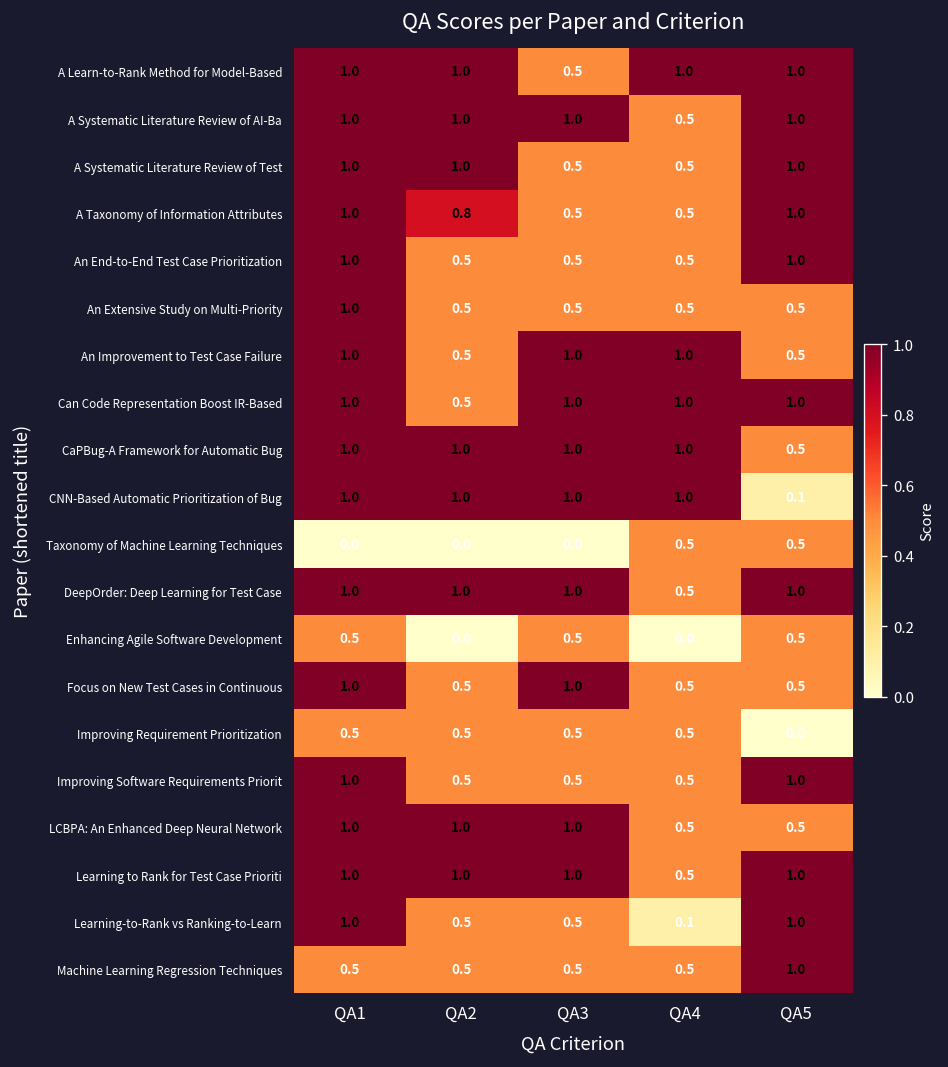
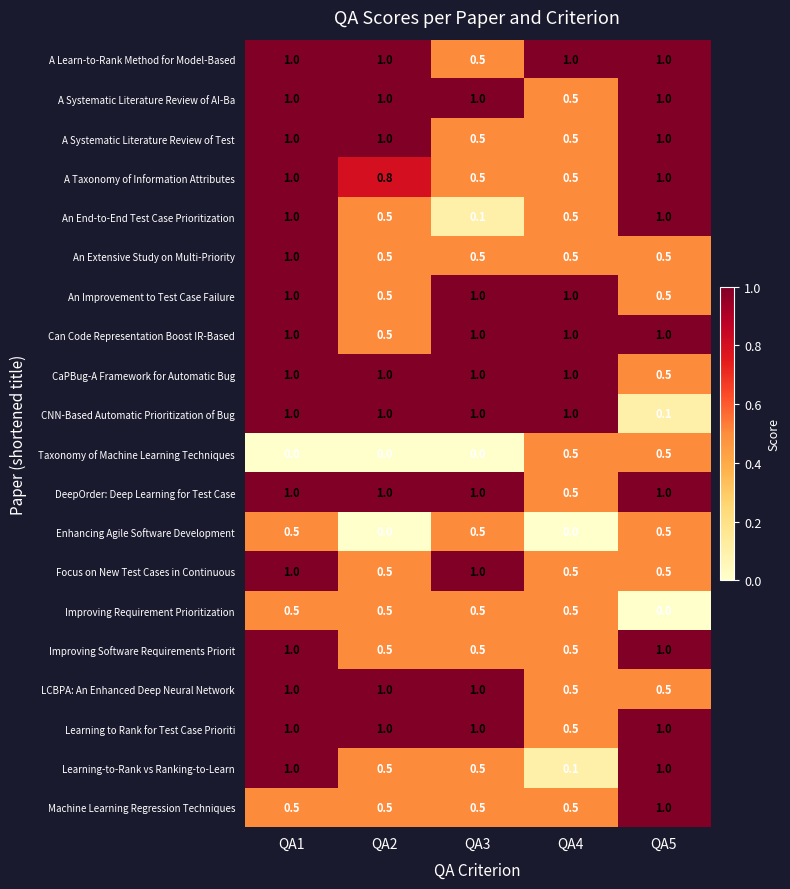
  {
    "A Learn-to-Rank Method for Model-Based": {
      "QA1": 1.0,
      "QA2": 1.0,
      "QA3": 0.5,
      "QA4": 1.0,
      "QA5": 1.0
    },
    "A Systematic Literature Review of AI-Ba": {
      "QA1": 1.0,
      "QA2": 1.0,
      "QA3": 1.0,
      "QA4": 0.5,
      "QA5": 1.0
    },
    "A Systematic Literature Review of Test": {
      "QA1": 1.0,
      "QA2": 1.0,
      "QA3": 0.5,
      "QA4": 0.5,
      "QA5": 1.0
    },
    "A Taxonomy of Information Attributes": {
      "QA1": 1.0,
      "QA2": 0.8,
      "QA3": 0.5,
      "QA4": 0.5,
      "QA5": 1.0
    },
    "An End-to-End Test Case Prioritization": {
      "QA1": 1.0,
      "QA2": 0.5,
-     "QA3": 0.5,
+     "QA3": 0.1,
      "QA4": 0.5,
      "QA5": 1.0
    },
    "An Extensive Study on Multi-Priority": {
      "QA1": 1.0,
      "QA2": 0.5,
      "QA3": 0.5,
      "QA4": 0.5,
      "QA5": 0.5
    },
    "An Improvement to Test Case Failure": {
      "QA1": 1.0,
      "QA2": 0.5,
      "QA3": 1.0,
      "QA4": 1.0,
      "QA5": 0.5
    },
    "Can Code Representation Boost IR-Based": {
      "QA1": 1.0,
      "QA2": 0.5,
      "QA3": 1.0,
      "QA4": 1.0,
      "QA5": 1.0
    },
    "CaPBug-A Framework for Automatic Bug": {
      "QA1": 1.0,
      "QA2": 1.0,
      "QA3": 1.0,
      "QA4": 1.0,
      "QA5": 0.5
    },
    "CNN-Based Automatic Prioritization of Bug": {
      "QA1": 1.0,
      "QA2": 1.0,
      "QA3": 1.0,
      "QA4": 1.0,
      "QA5": 0.1
    },
    "Taxonomy of Machine Learning Techniques": {
      "QA1": 0.0,
      "QA2": 0.0,
      "QA3": 0.0,
      "QA4": 0.5,
      "QA5": 0.5
    },
    "DeepOrder: Deep Learning for Test Case": {
      "QA1": 1.0,
      "QA2": 1.0,
      "QA3": 1.0,
      "QA4": 0.5,
      "QA5": 1.0
    },
    "Enhancing Agile Software Development": {
      "QA1": 0.5,
      "QA2": 0.0,
      "QA3": 0.5,
      "QA4": 0.0,
      "QA5": 0.5
    },
    "Focus on New Test Cases in Continuous": {
      "QA1": 1.0,
      "QA2": 0.5,
      "QA3": 1.0,
      "QA4": 0.5,
      "QA5": 0.5
    },
    "Improving Requirement Prioritization": {
      "QA1": 0.5,
      "QA2": 0.5,
      "QA3": 0.5,
      "QA4": 0.5,
      "QA5": 0.0
    },
    "Improving Software Requirements Priorit": {
      "QA1": 1.0,
      "QA2": 0.5,
      "QA3": 0.5,
      "QA4": 0.5,
      "QA5": 1.0
    },
    "LCBPA: An Enhanced Deep Neural Network": {
      "QA1": 1.0,
      "QA2": 1.0,
      "QA3": 1.0,
      "QA4": 0.5,
      "QA5": 0.5
    },
    "Learning to Rank for Test Case Prioriti": {
      "QA1": 1.0,
      "QA2": 1.0,
      "QA3": 1.0,
      "QA4": 0.5,
      "QA5": 1.0
    },
    "Learning-to-Rank vs Ranking-to-Learn": {
      "QA1": 1.0,
      "QA2": 0.5,
      "QA3": 0.5,
      "QA4": 0.1,
      "QA5": 1.0
    },
    "Machine Learning Regression Techniques": {
      "QA1": 0.5,
      "QA2": 0.5,
      "QA3": 0.5,
      "QA4": 0.5,
      "QA5": 1.0
    }
  }
